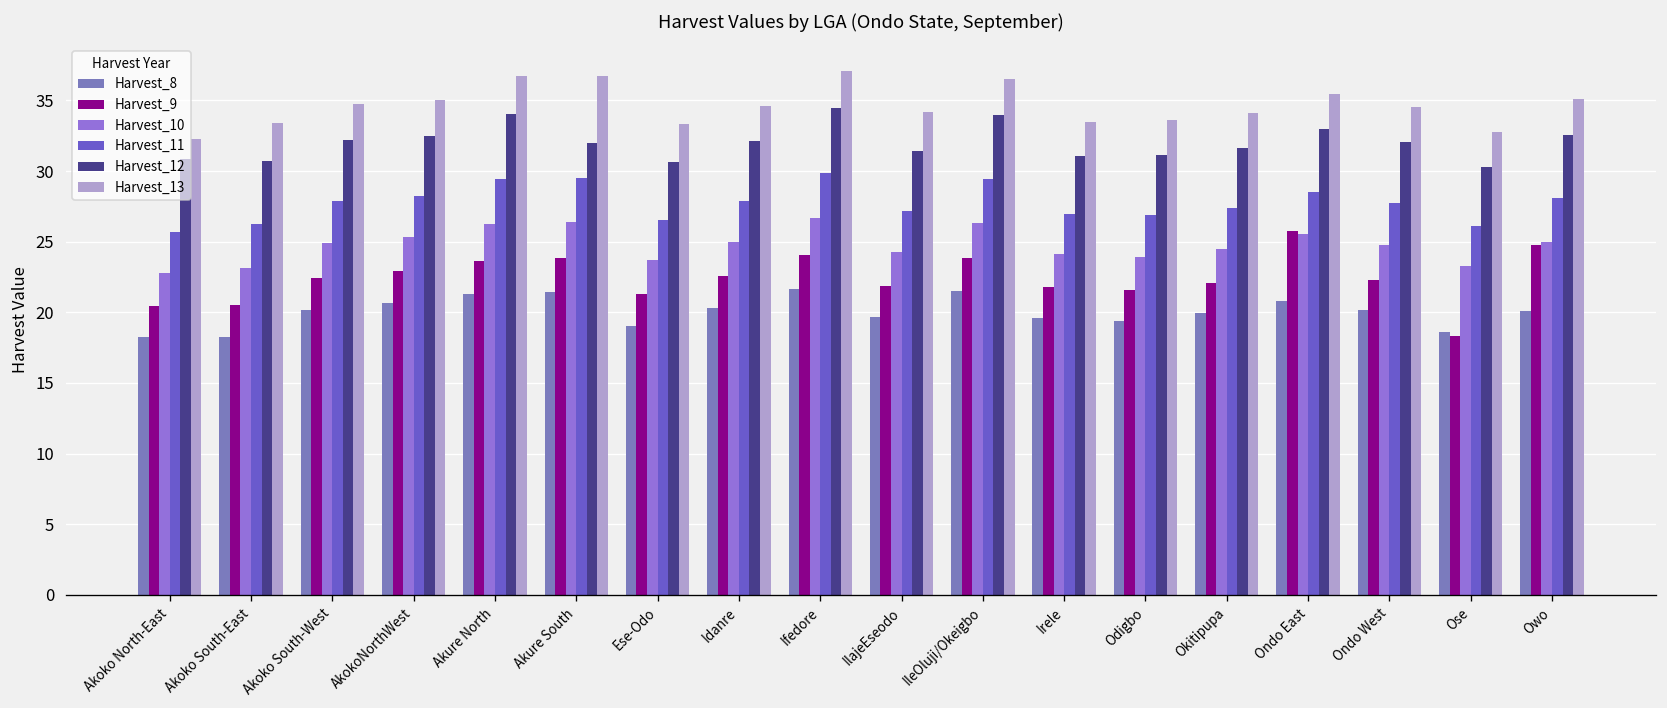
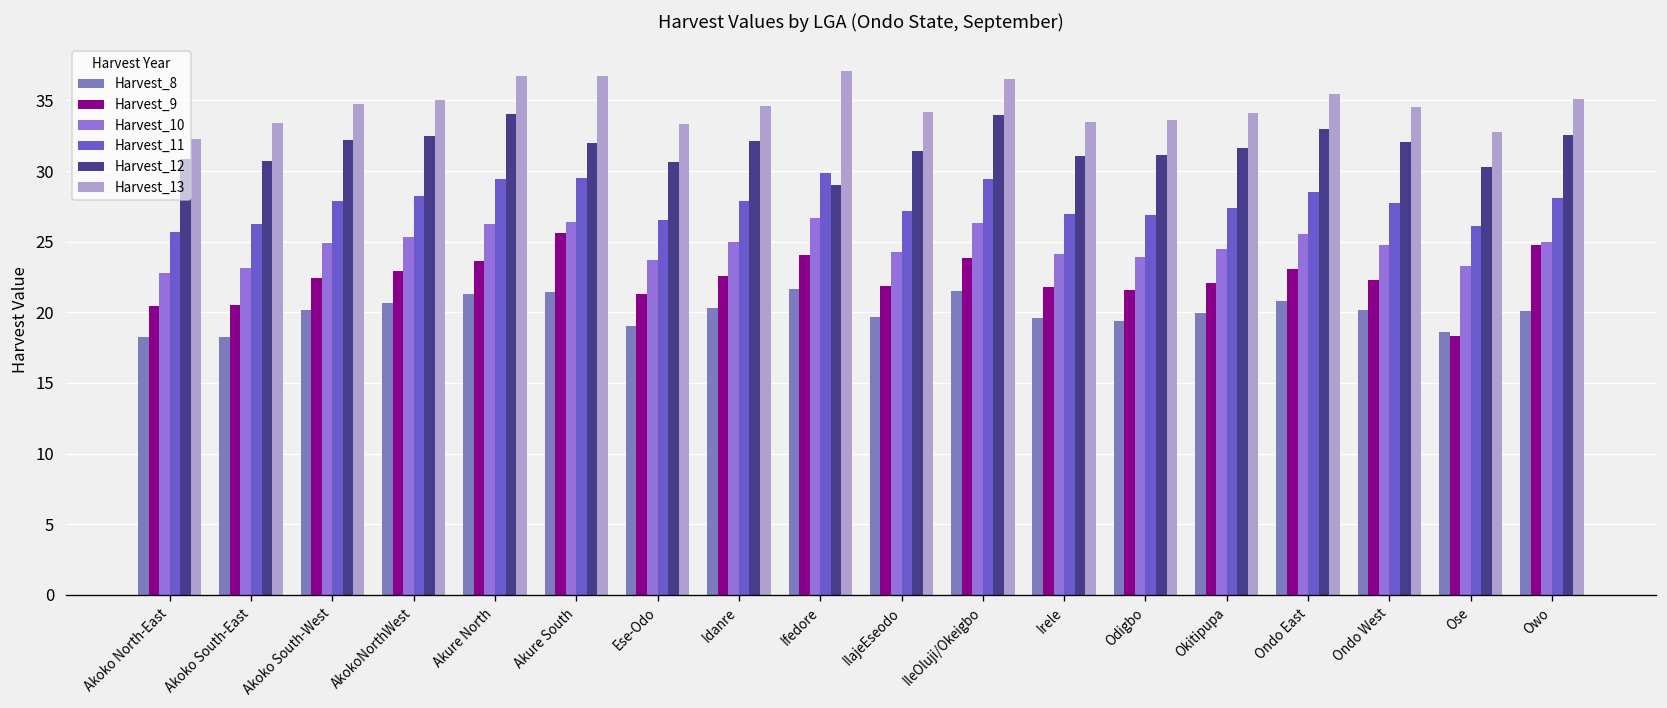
  {
    "Harvest_9": {
      "Akoko North-East": 20.4,
      "Akoko South-East": 20.5,
      "Akoko South-West": 22.4,
      "AkokoNorthWest": 22.9,
      "Akure North": 23.6,
-     "Akure South": 23.8,
+     "Akure South": 25.6,
      "Ese-Odo": 21.3,
      "Idanre": 22.6,
      "Ifedore": 24.1,
      "IlajeEseodo": 21.9,
      "IleOluji/Okeigbo": 23.8,
      "Irele": 21.8,
      "Odigbo": 21.5,
      "Okitipupa": 22.1,
-     "Ondo East": 25.7,
+     "Ondo East": 23.1,
      "Ondo West": 22.3,
      "Ose": 18.3,
      "Owo": 24.7
    },
    "Harvest_12": {
      "Akoko South-East": 30.7,
      "Akoko South-West": 32.2,
      "AkokoNorthWest": 32.5,
      "Akure North": 34.1,
      "Akure South": 32.0,
      "Ese-Odo": 30.7,
      "Idanre": 32.2,
-     "Ifedore": 34.5,
+     "Ifedore": 29.0,
      "IlajeEseodo": 31.4,
      "IleOluji/Okeigbo": 34.0,
      "Irele": 31.1,
      "Odigbo": 31.1,
      "Okitipupa": 31.6,
      "Ondo East": 33.0,
      "Ondo West": 32.1,
      "Ose": 30.3,
      "Owo": 32.5
    }
  }
